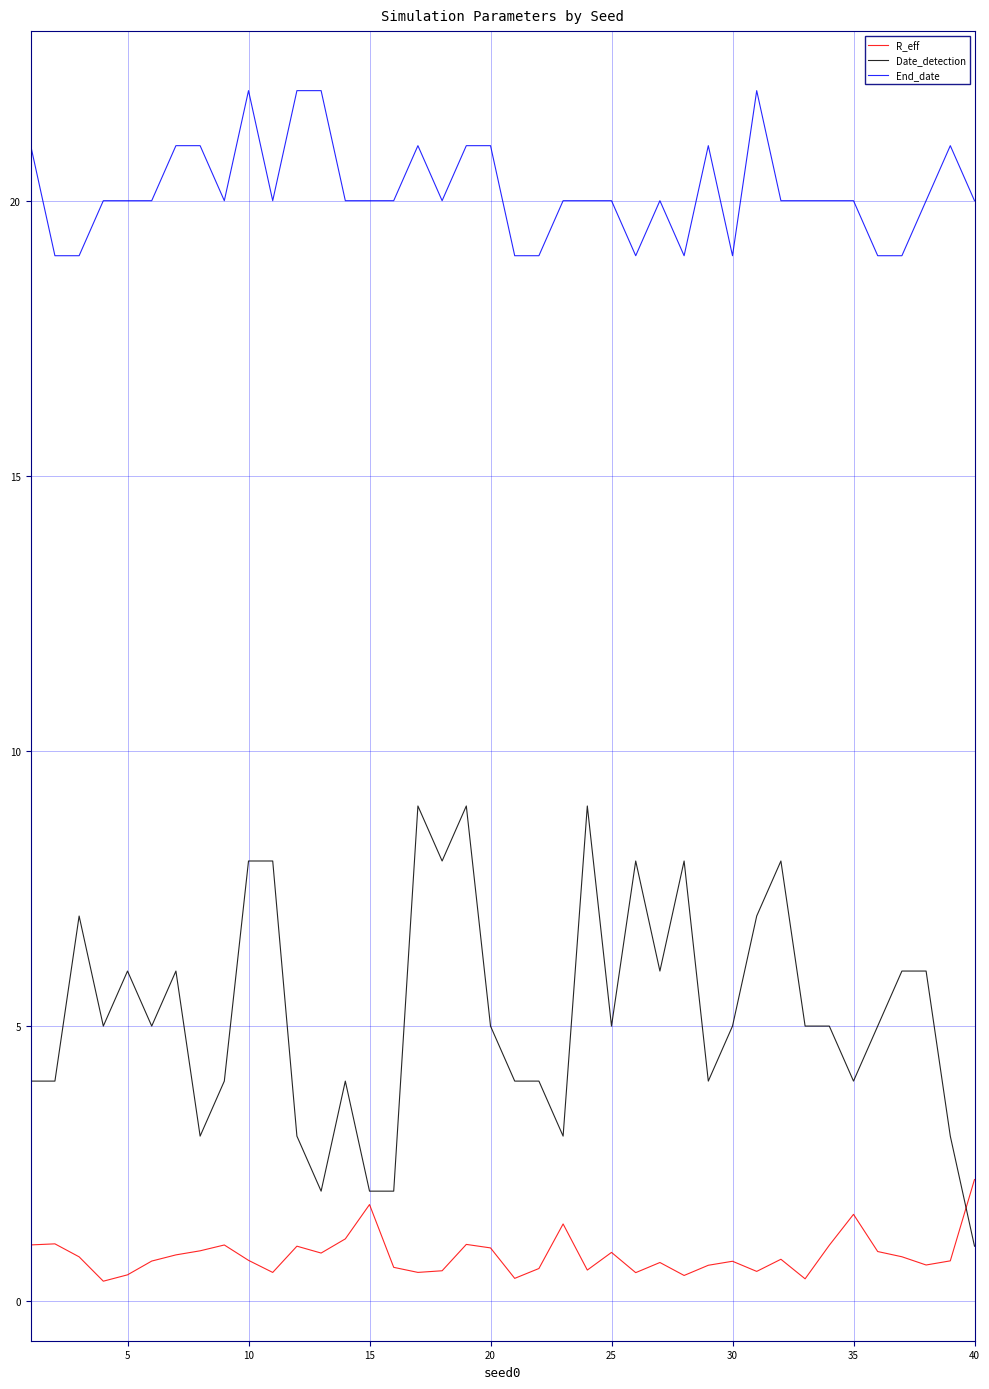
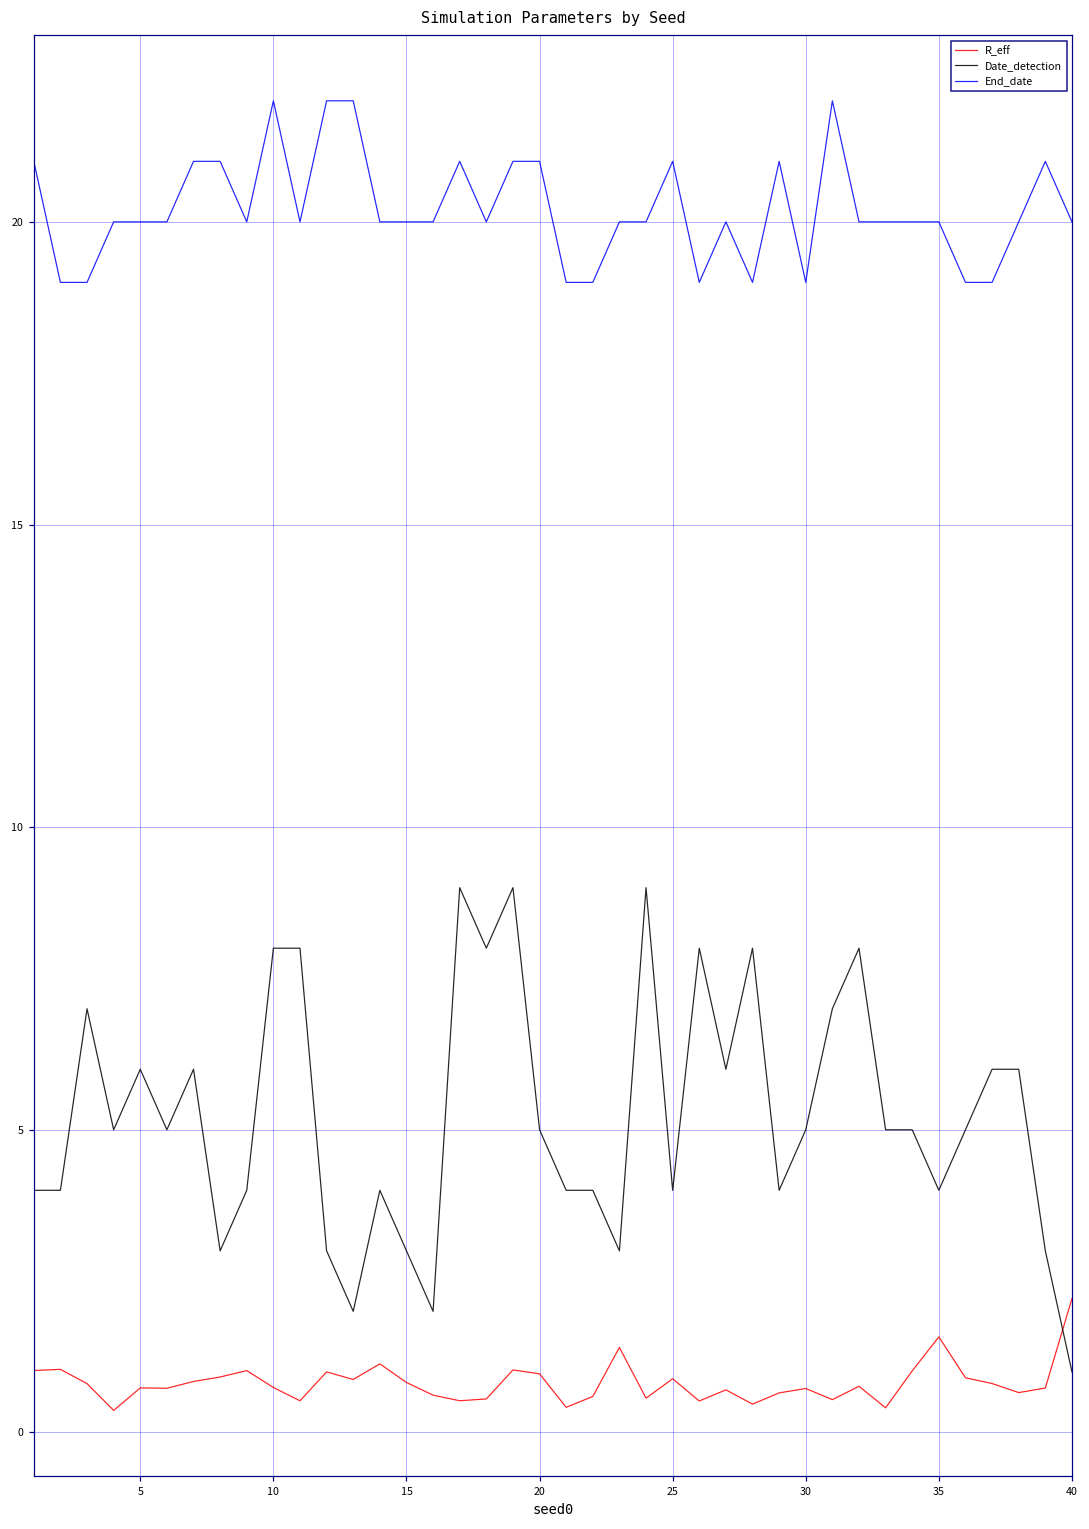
  {
    "R_eff": {
-     "5": 0.5,
+     "5": 0.7,
      "10": 0.7,
-     "15": 1.8,
+     "15": 0.8,
      "20": 1.0,
      "25": 0.9,
      "30": 0.7,
      "35": 1.6,
      "40": 2.2
    },
    "Date_detection": {
      "5": 6,
      "10": 8,
-     "15": 2,
+     "15": 3,
      "20": 5,
-     "25": 5,
+     "25": 4,
      "30": 5,
      "35": 4,
      "40": 1
    },
    "End_date": {
      "5": 20,
      "10": 22,
      "15": 20,
      "20": 21,
-     "25": 20,
+     "25": 21,
      "30": 19,
      "35": 20,
      "40": 20
    }
  }
